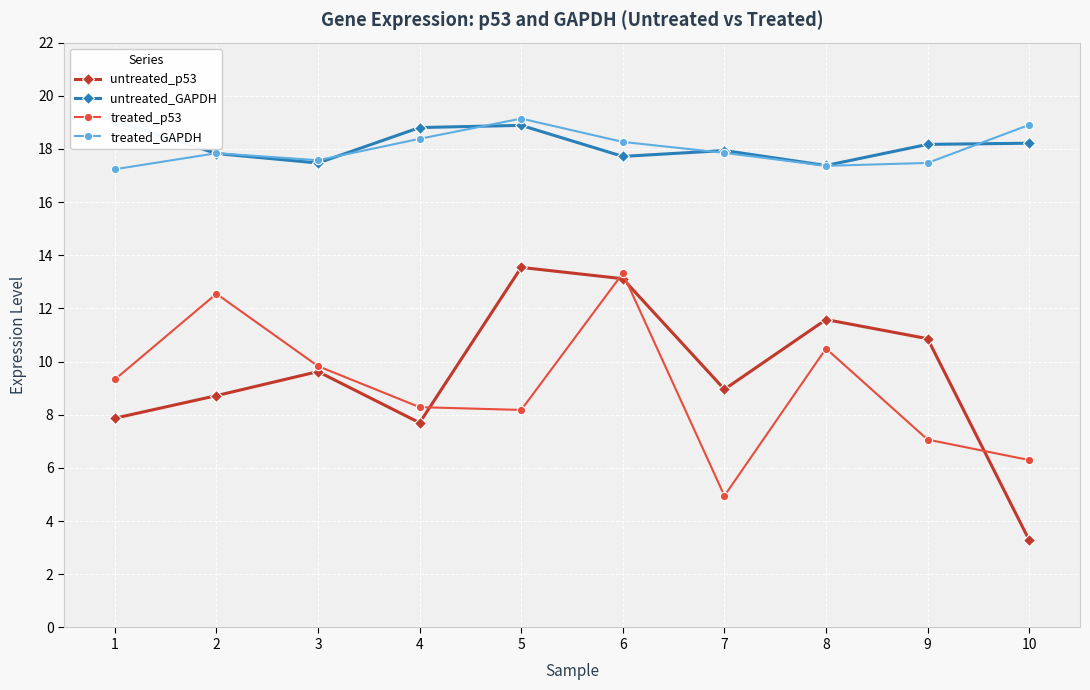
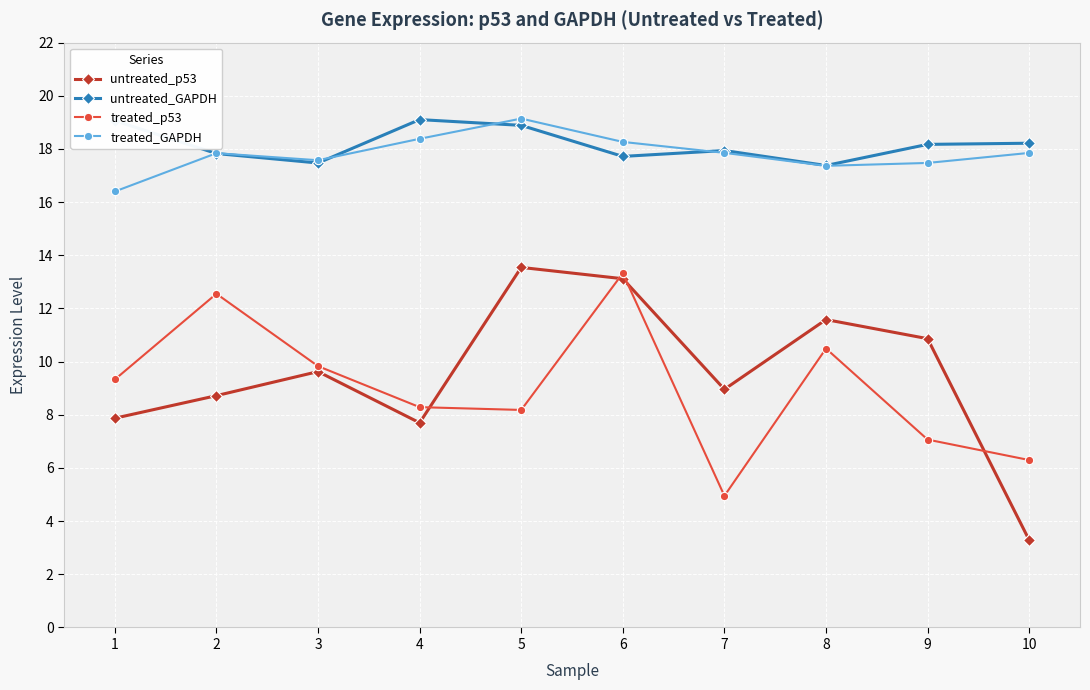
  {
    "untreated_GAPDH": {
      "3": 17.5,
-     "4": 18.8,
+     "4": 19.1,
      "5": 18.9,
      "6": 17.7,
      "9": 18.2,
      "10": 18.2
    },
    "treated_GAPDH": {
-     "1": 17.2,
+     "1": 16.4,
      "3": 17.6,
      "4": 18.4,
      "5": 19.1,
      "6": 18.3,
      "9": 17.5,
-     "10": 18.9
+     "10": 17.9
    }
  }
